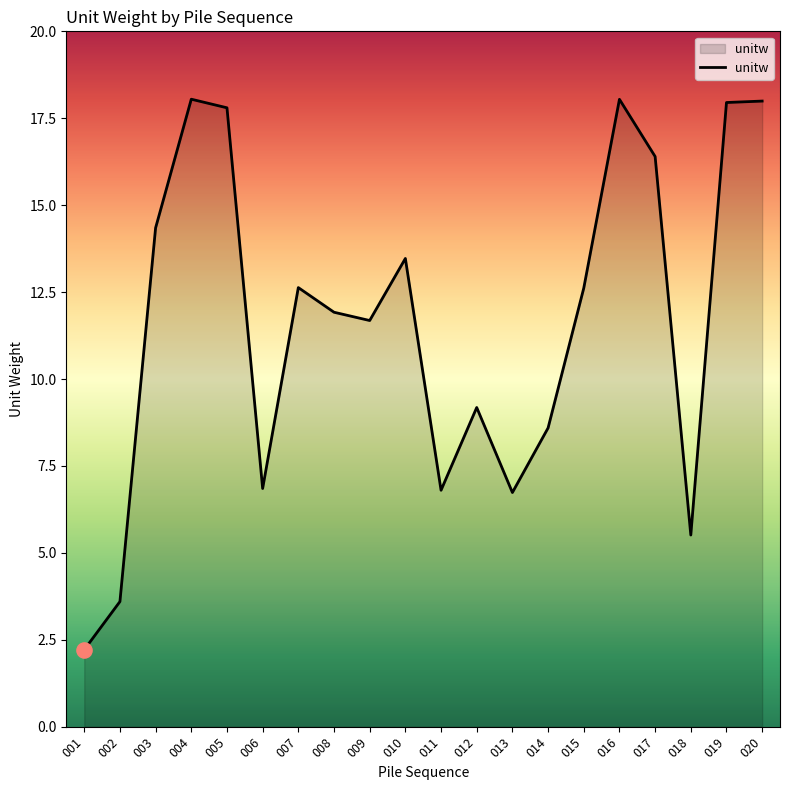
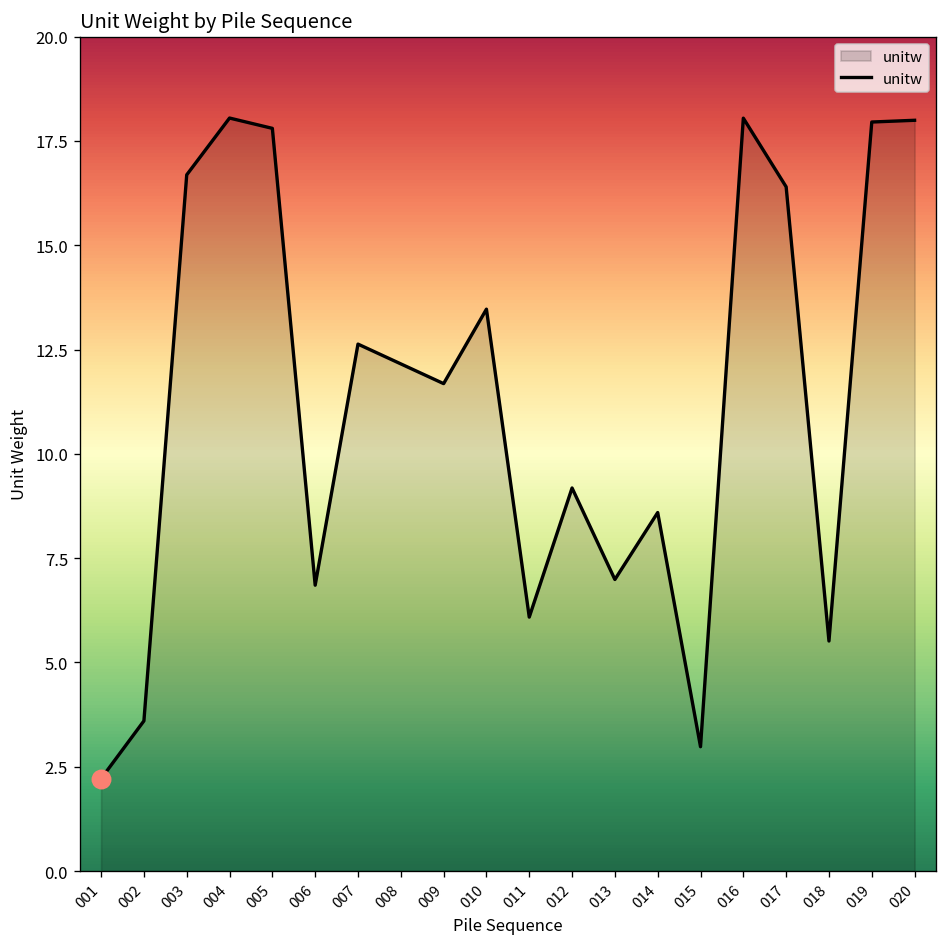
  {
    "unitw": {
      "002": 3.6,
-     "003": 14.3,
+     "003": 16.7,
      "004": 18.0,
      "005": 17.8,
      "006": 6.9,
      "007": 12.6,
-     "008": 11.9,
+     "008": 12.2,
      "009": 11.7,
      "010": 13.5,
-     "011": 6.8,
+     "011": 6.1,
      "012": 9.2,
-     "013": 6.7,
+     "013": 7.0,
      "014": 8.6,
-     "015": 12.6,
+     "015": 3.0,
      "016": 18.0,
      "017": 16.4,
      "018": 5.5,
      "019": 18.0,
      "020": 18.0
    }
  }
